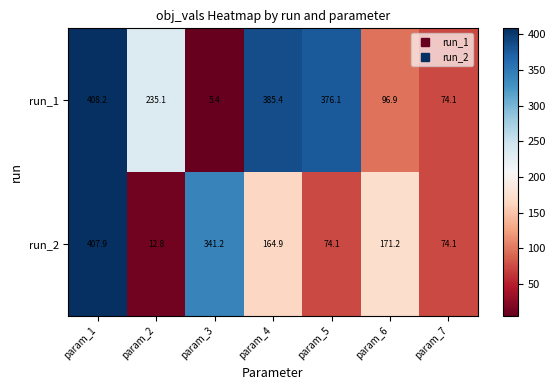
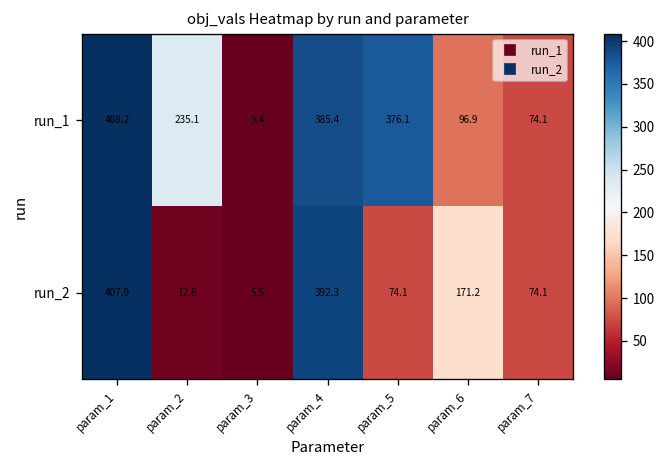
  {
    "run_1": {
      "param_1": 408.2,
      "param_2": 235.1,
      "param_3": 5.4,
      "param_4": 385.4,
      "param_5": 376.1,
      "param_6": 96.9,
      "param_7": 74.1
    },
    "run_2": {
      "param_1": 407.9,
      "param_2": 12.8,
-     "param_3": 341.2,
-     "param_4": 164.9,
+     "param_3": 5.5,
+     "param_4": 392.3,
      "param_5": 74.1,
      "param_6": 171.2,
      "param_7": 74.1
    }
  }
